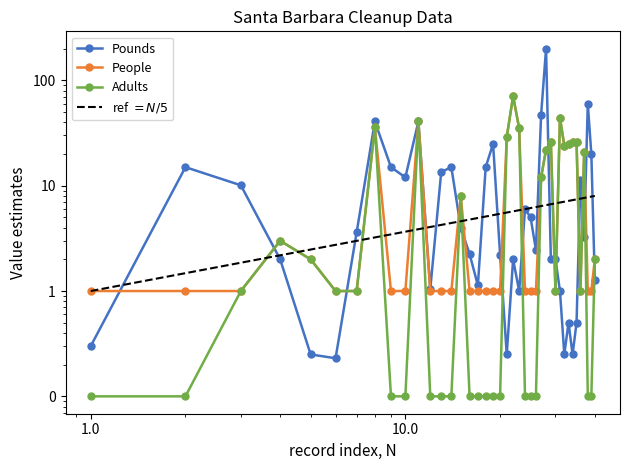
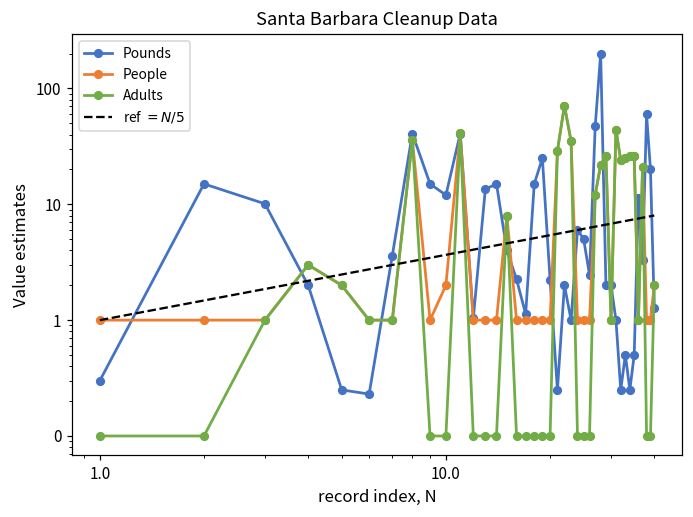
  {
    "Pounds": {
      "1.0": 0.30,
      "10.0": 12
    },
    "People": {
-     "10.0": 1
+     "10.0": 2
    },
    "Adults": {
      "1.0": 0.10,
      "10.0": 0.10
    }
  }
